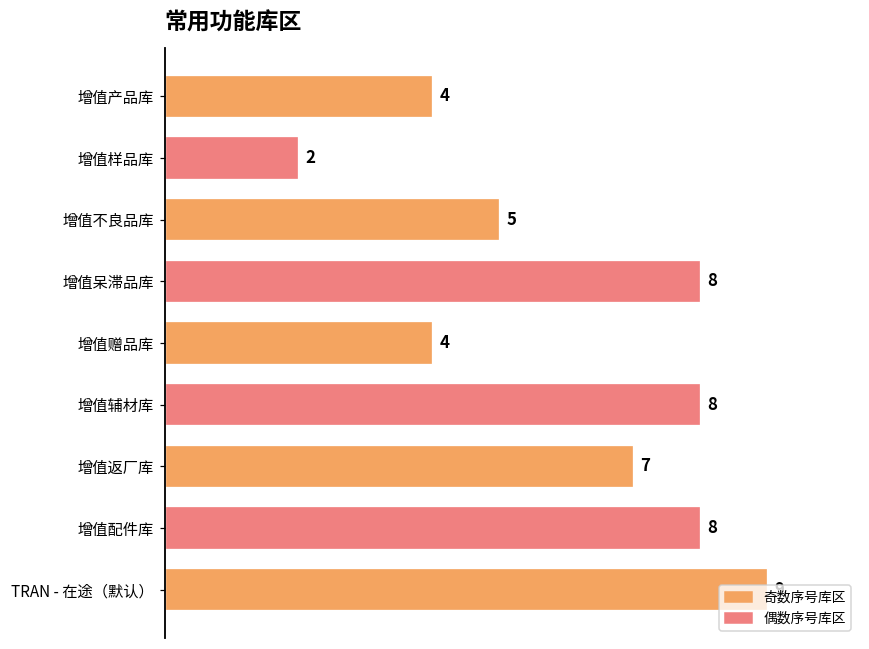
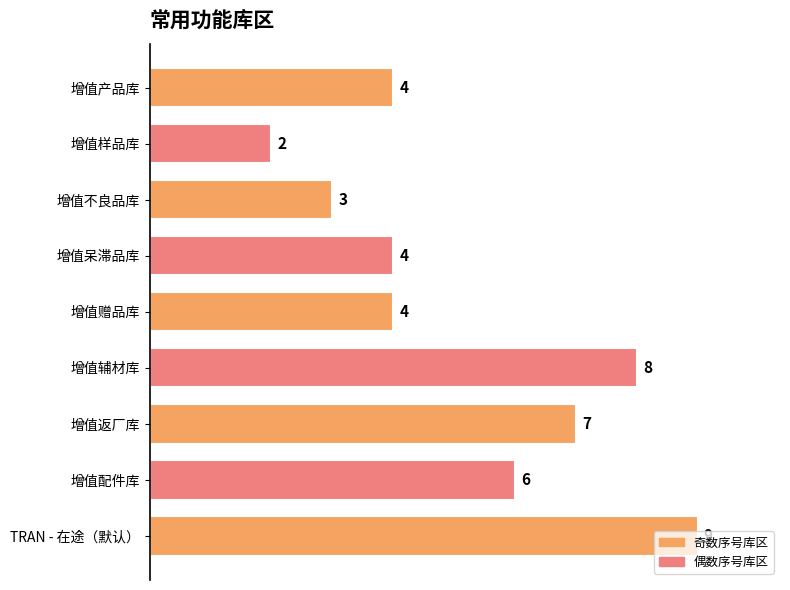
  {
    "增值产品库": 4,
    "增值样品库": 2,
-   "增值不良品库": 5,
-   "增值呆滞品库": 8,
+   "增值不良品库": 3,
+   "增值呆滞品库": 4,
    "增值赠品库": 4,
    "增值辅材库": 8,
    "增值返厂库": 7,
-   "增值配件库": 8
+   "增值配件库": 6
  }
